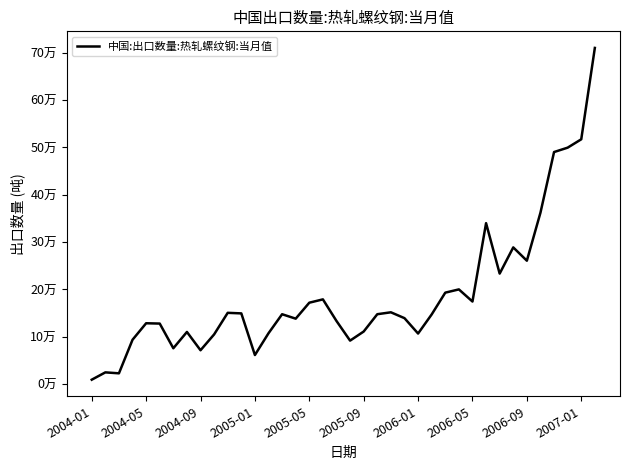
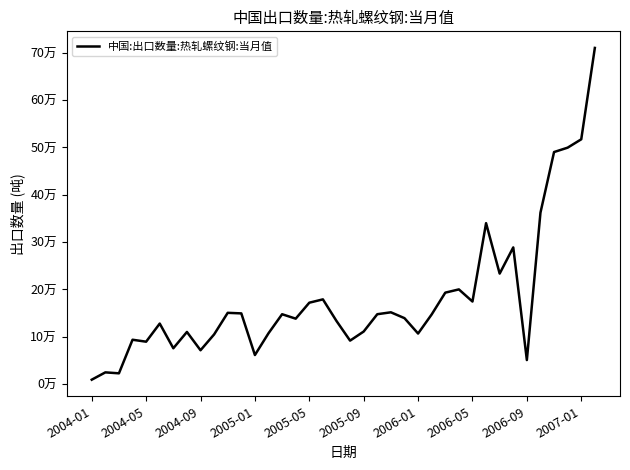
  {
    "2004-01": "1万",
-   "2004-05": "13万",
+   "2004-05": "9万",
    "2004-09": "7万",
    "2005-01": "6万",
    "2005-05": "17万",
    "2005-09": "11万",
    "2006-01": "11万",
    "2006-05": "17万",
-   "2006-09": "26万",
+   "2006-09": "5万",
    "2007-01": "52万"
  }
